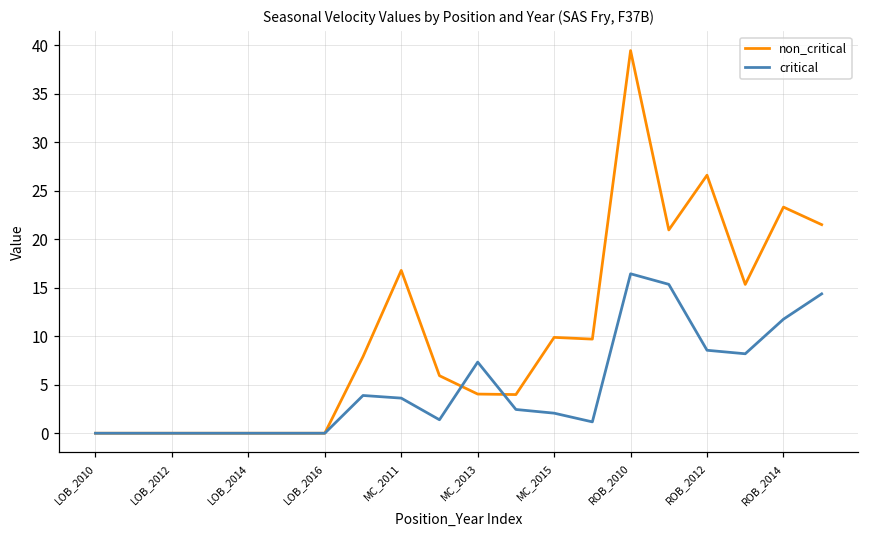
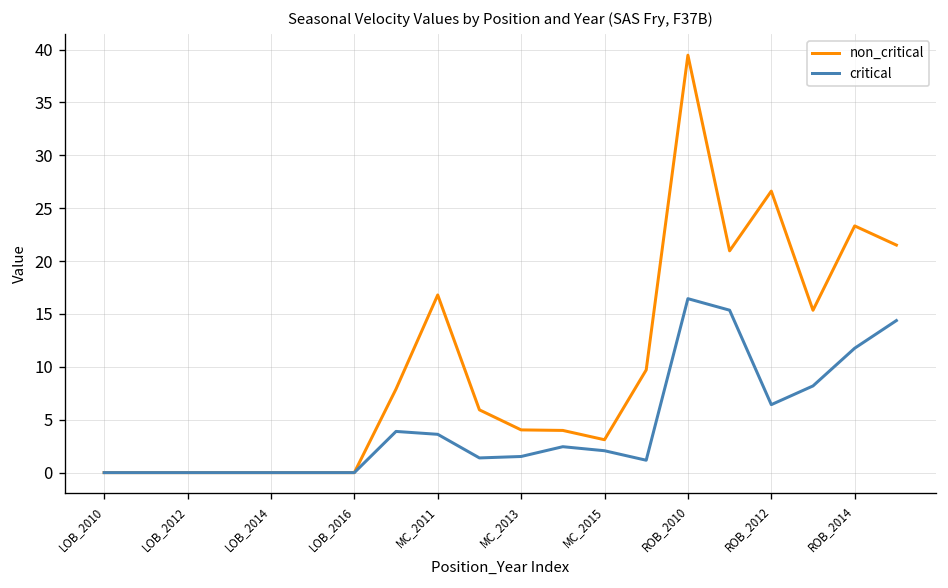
  {
    "non_critical": {
      "MC_2011": 17,
      "MC_2013": 4,
-     "MC_2015": 10,
+     "MC_2015": 3,
      "ROB_2010": 39,
      "ROB_2012": 27,
      "ROB_2014": 23
    },
    "critical": {
      "MC_2011": 4,
-     "MC_2013": 7,
+     "MC_2013": 2,
      "MC_2015": 2,
      "ROB_2010": 16,
-     "ROB_2012": 9,
+     "ROB_2012": 6,
      "ROB_2014": 12
    }
  }
